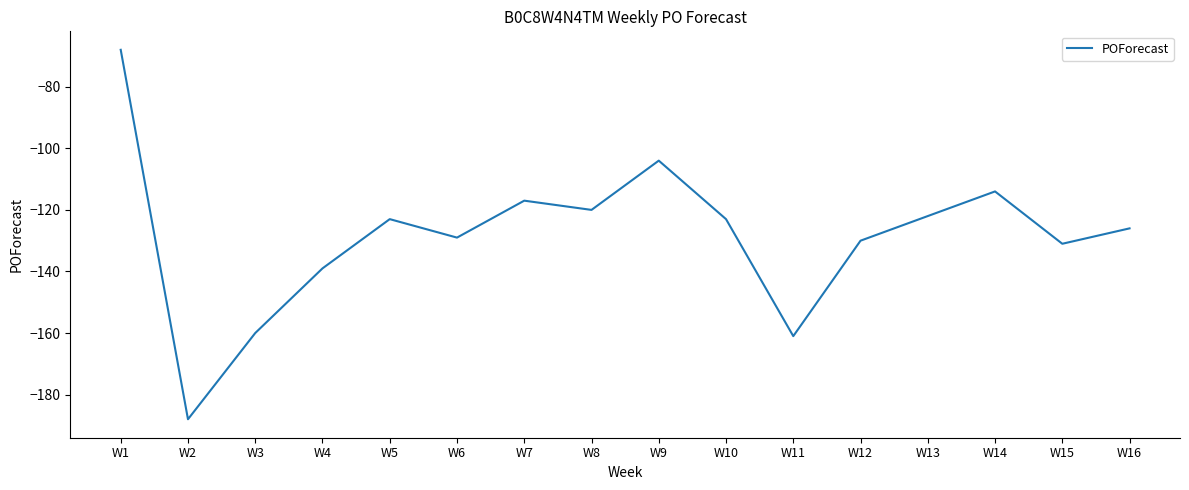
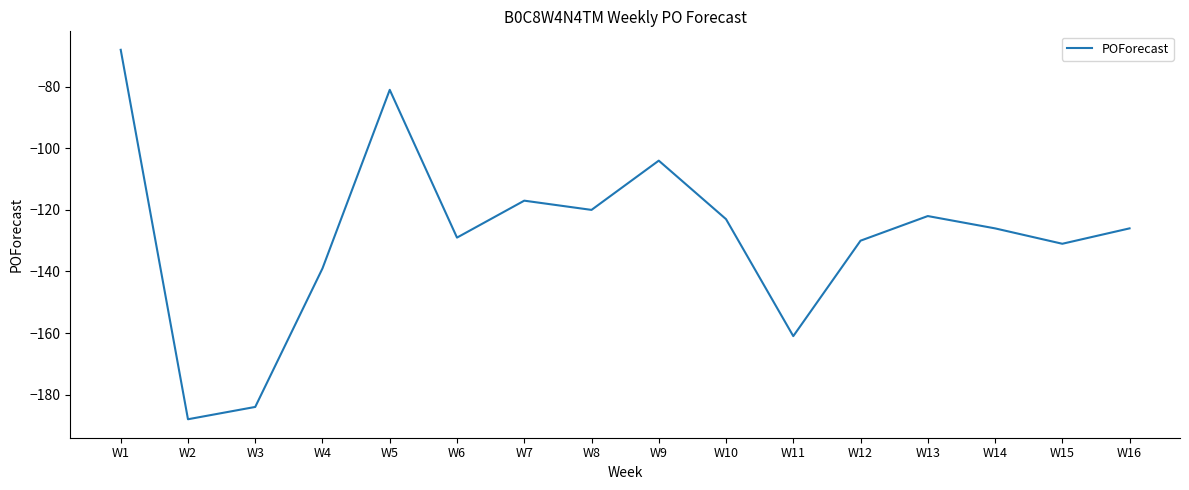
  {
    "W1": -68,
    "W2": -188,
-   "W3": -160,
+   "W3": -184,
    "W4": -139,
-   "W5": -123,
+   "W5": -81,
    "W6": -129,
    "W7": -117,
    "W8": -120,
    "W9": -104,
    "W10": -123,
    "W11": -161,
    "W12": -130,
    "W13": -122,
-   "W14": -114,
+   "W14": -126,
    "W15": -131,
    "W16": -126
  }
